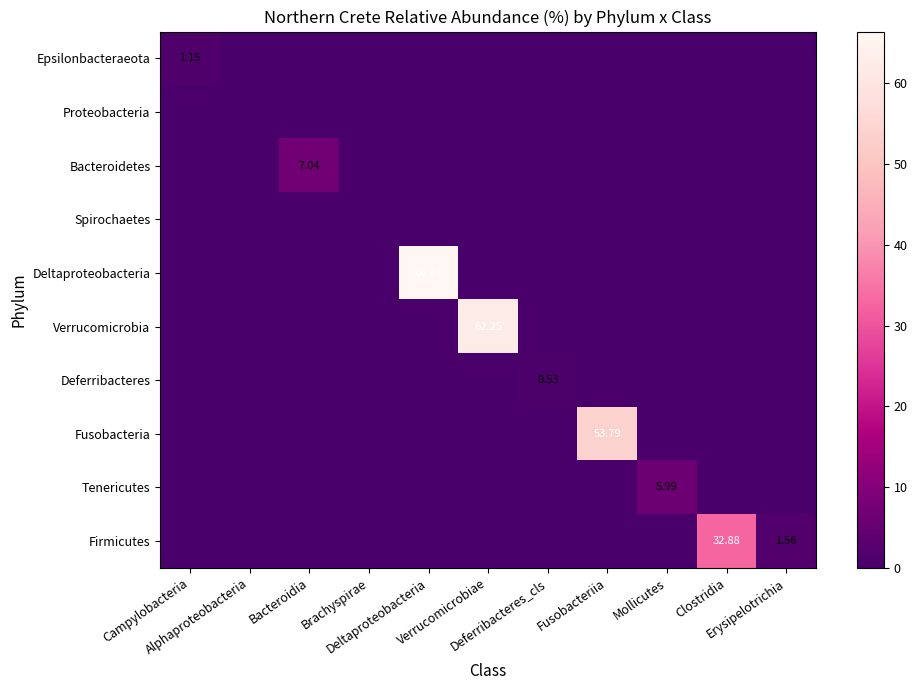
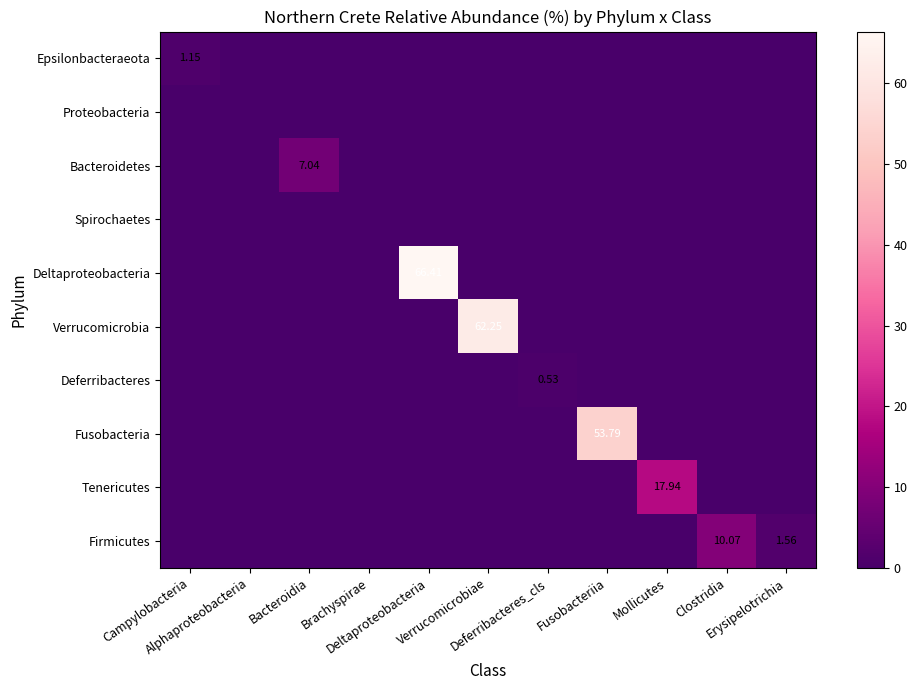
  {
    "Epsilonbacteraeota": {
      "Campylobacteria": 1.15
    },
    "Bacteroidetes": {
      "Bacteroidia": 7.04
    },
    "Deferribacteres": {
      "Deferribacteres_cls": 0.53
    },
    "Fusobacteria": {
      "Fusobacteriia": 53.79
    },
    "Tenericutes": {
-     "Mollicutes": 5.99
+     "Mollicutes": 17.94
    },
    "Firmicutes": {
-     "Clostridia": 32.88,
+     "Clostridia": 10.07,
      "Erysipelotrichia": 1.56
    }
  }
